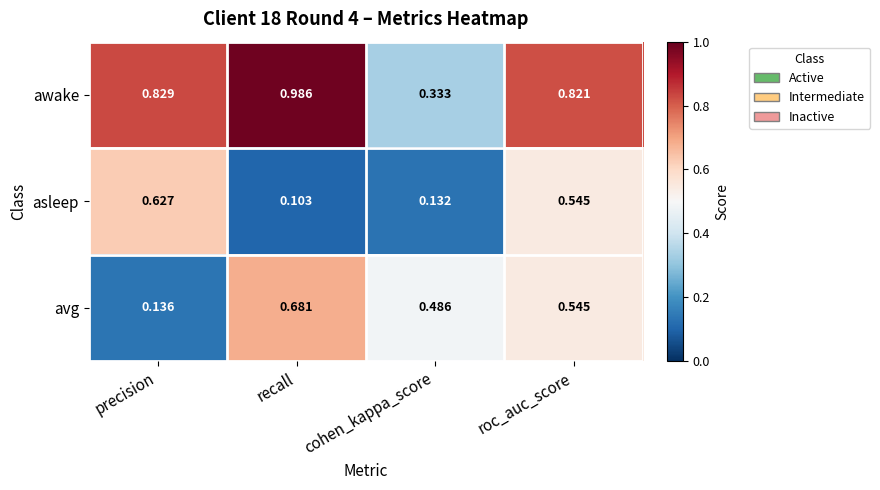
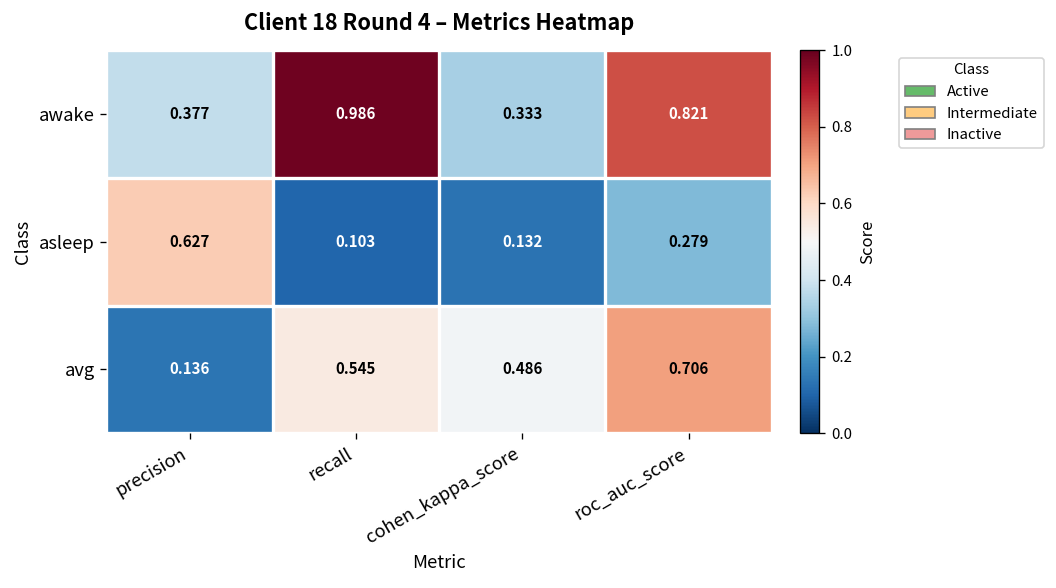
  {
    "awake": {
-     "precision": 0.829,
+     "precision": 0.377,
      "recall": 0.986,
      "cohen_kappa_score": 0.333,
      "roc_auc_score": 0.821
    },
    "asleep": {
      "precision": 0.627,
      "recall": 0.103,
      "cohen_kappa_score": 0.132,
-     "roc_auc_score": 0.545
+     "roc_auc_score": 0.279
    },
    "avg": {
      "precision": 0.136,
-     "recall": 0.681,
+     "recall": 0.545,
      "cohen_kappa_score": 0.486,
-     "roc_auc_score": 0.545
+     "roc_auc_score": 0.706
    }
  }
